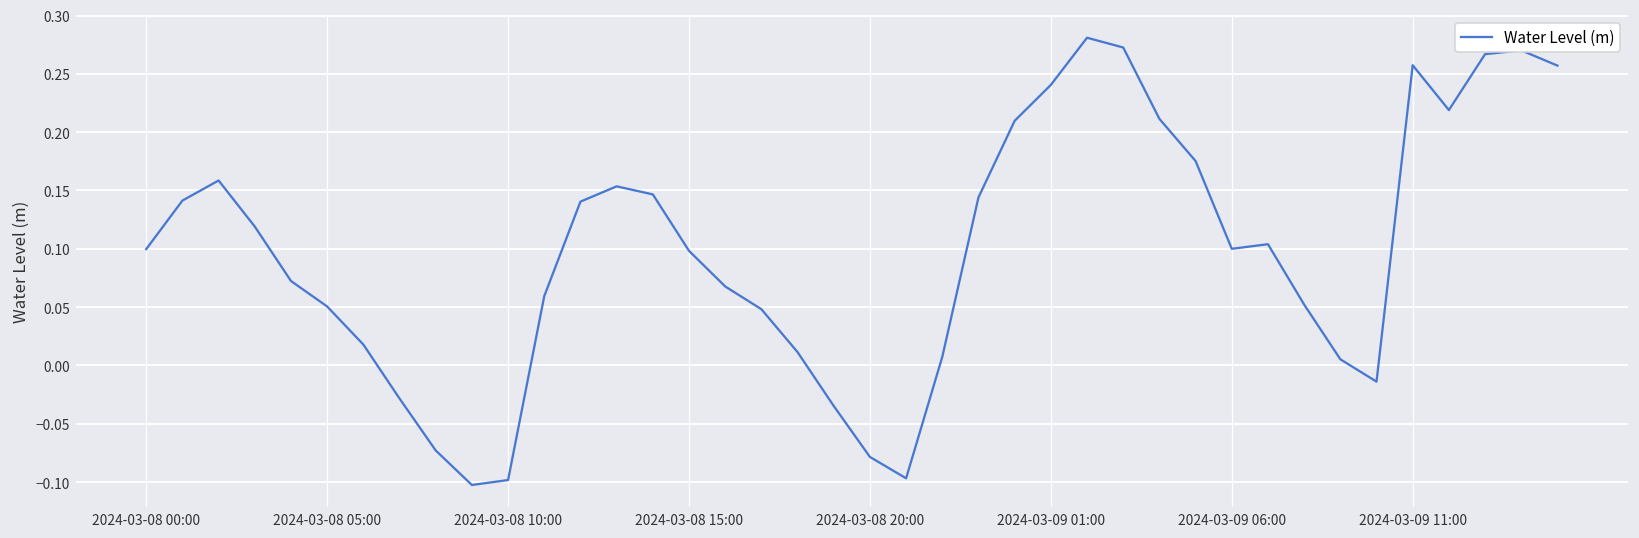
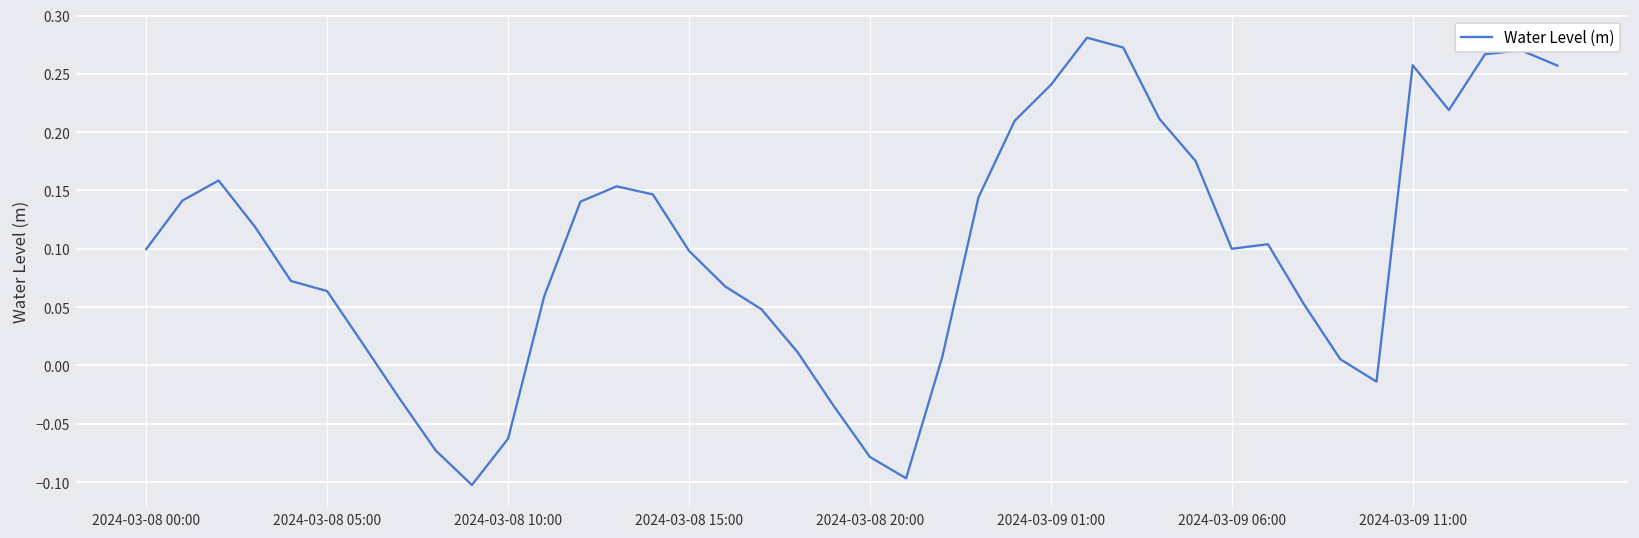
  {
    "2024-03-08 00:00": 0.100,
-   "2024-03-08 05:00": 0.051,
-   "2024-03-08 10:00": -0.098,
+   "2024-03-08 05:00": 0.064,
+   "2024-03-08 10:00": -0.063,
    "2024-03-08 15:00": 0.098,
    "2024-03-08 20:00": -0.078,
    "2024-03-09 01:00": 0.241,
    "2024-03-09 06:00": 0.100,
    "2024-03-09 11:00": 0.257
  }
